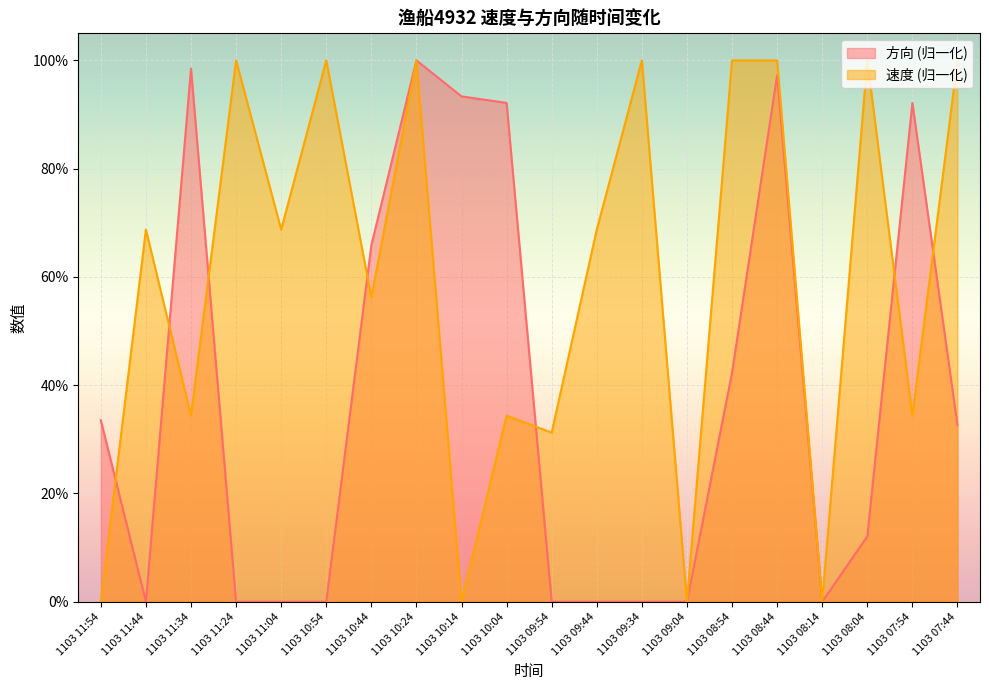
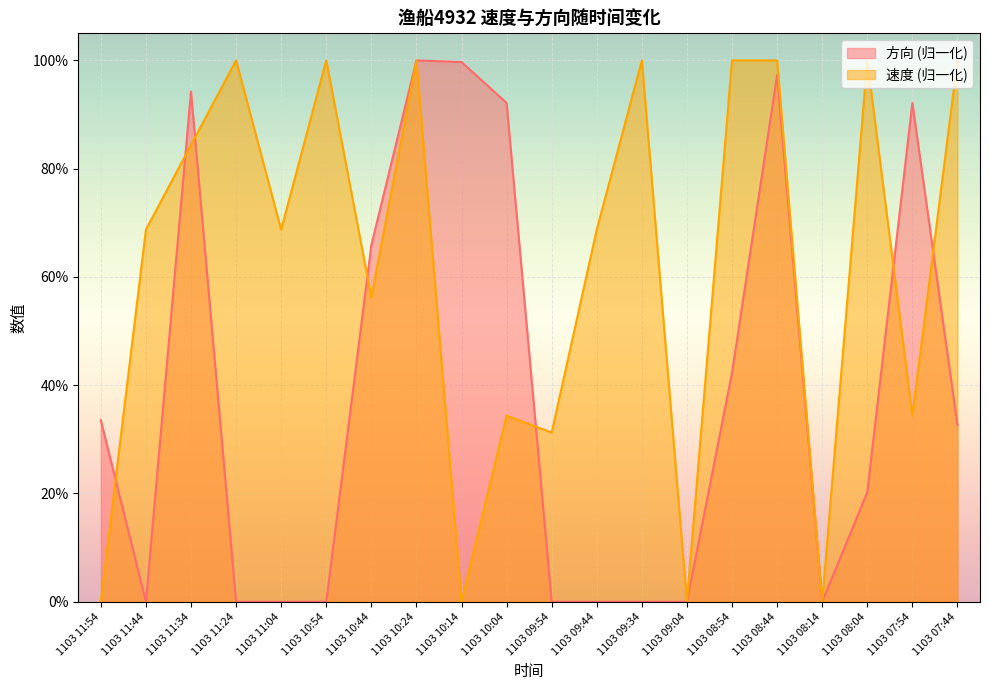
  {
    "方向 (归一化)": {
      "1103 11:54": "34%",
      "1103 11:44": "0%",
-     "1103 11:34": "98%",
+     "1103 11:34": "94%",
      "1103 11:24": "0%",
      "1103 11:04": "0%",
      "1103 10:54": "0%",
      "1103 10:44": "66%",
-     "1103 10:14": "93%",
+     "1103 10:14": "100%",
      "1103 10:04": "92%",
      "1103 09:54": "0%",
      "1103 09:44": "0%",
      "1103 09:34": "0%",
      "1103 08:54": "42%",
      "1103 08:44": "97%",
-     "1103 08:04": "12%",
+     "1103 08:04": "20%",
      "1103 07:54": "92%",
      "1103 07:44": "33%"
    },
    "速度 (归一化)": {
      "1103 11:54": "0%",
      "1103 11:44": "69%",
-     "1103 11:34": "34%",
+     "1103 11:34": "84%",
      "1103 11:24": "100%",
      "1103 11:04": "69%",
      "1103 10:54": "100%",
      "1103 10:44": "56%",
      "1103 10:14": "0%",
      "1103 10:04": "34%",
      "1103 09:54": "31%",
      "1103 09:44": "69%",
      "1103 09:34": "100%",
      "1103 08:54": "100%",
      "1103 08:44": "100%",
      "1103 07:54": "34%"
    }
  }
